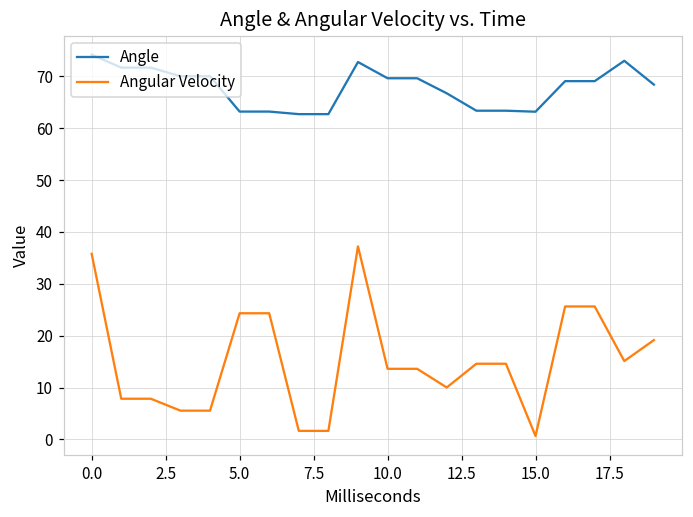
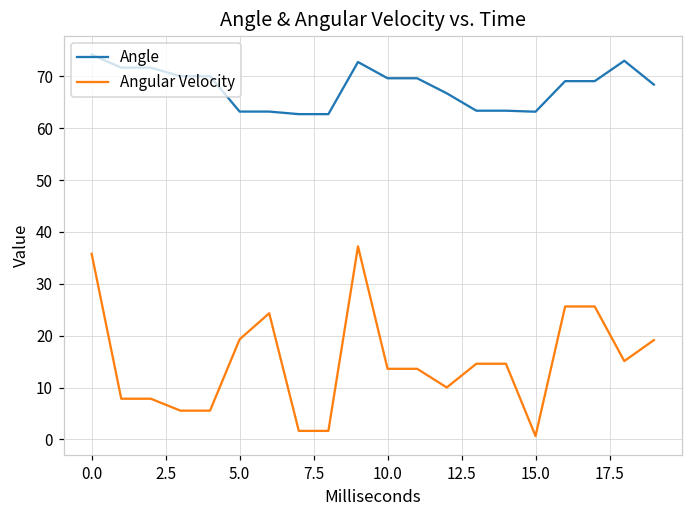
  {
    "Angle": {
      "5.0": 63,
      "10.0": 70,
      "15.0": 63
    },
    "Angular Velocity": {
      "0.0": 36,
-     "5.0": 24,
+     "5.0": 19,
      "10.0": 14,
      "15.0": 1
    }
  }
